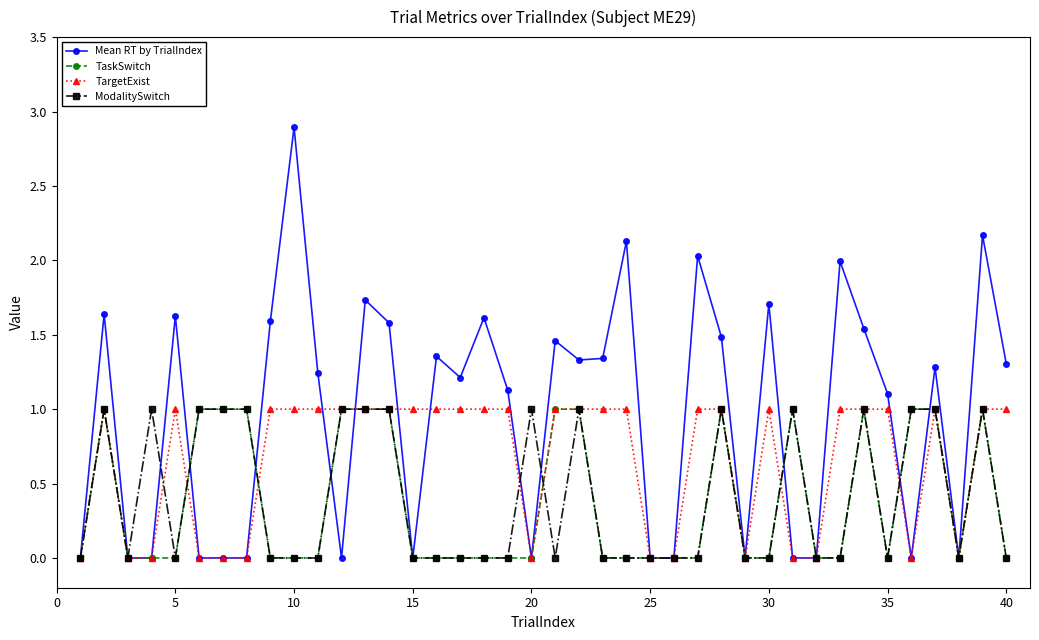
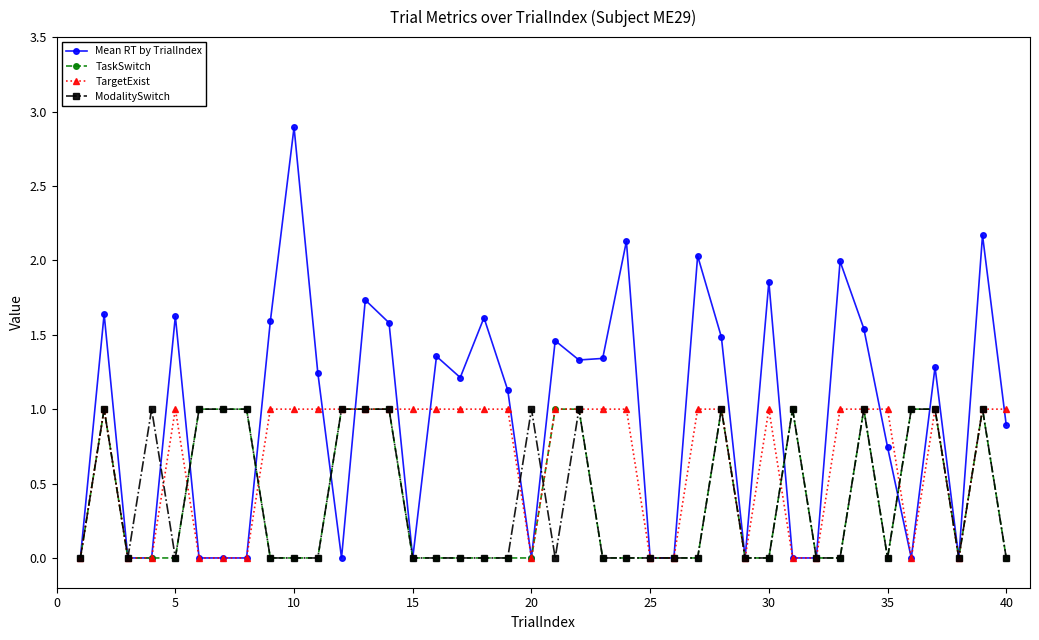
  {
    "Mean RT by TrialIndex": {
      "5": 1.62,
      "10": 2.89,
-     "30": 1.71,
-     "35": 1.10,
-     "40": 1.31
+     "30": 1.86,
+     "35": 0.74,
+     "40": 0.89
    },
    "TargetExist": {
      "5": 1.00,
      "10": 1.00,
      "15": 1.00,
      "30": 1.00,
      "35": 1.00,
      "40": 1.00
    },
    "ModalitySwitch": {
      "20": 1.00
    }
  }
